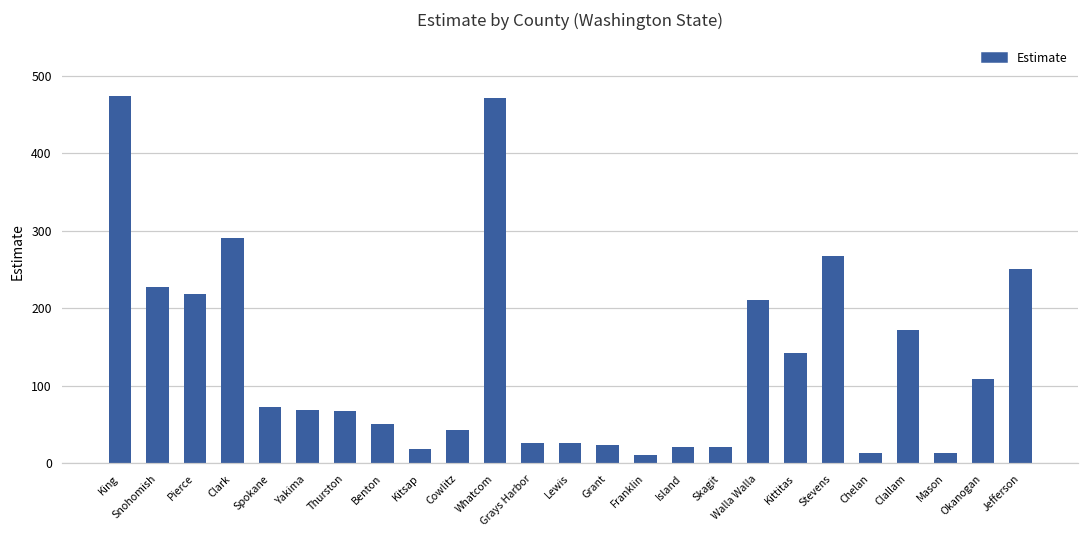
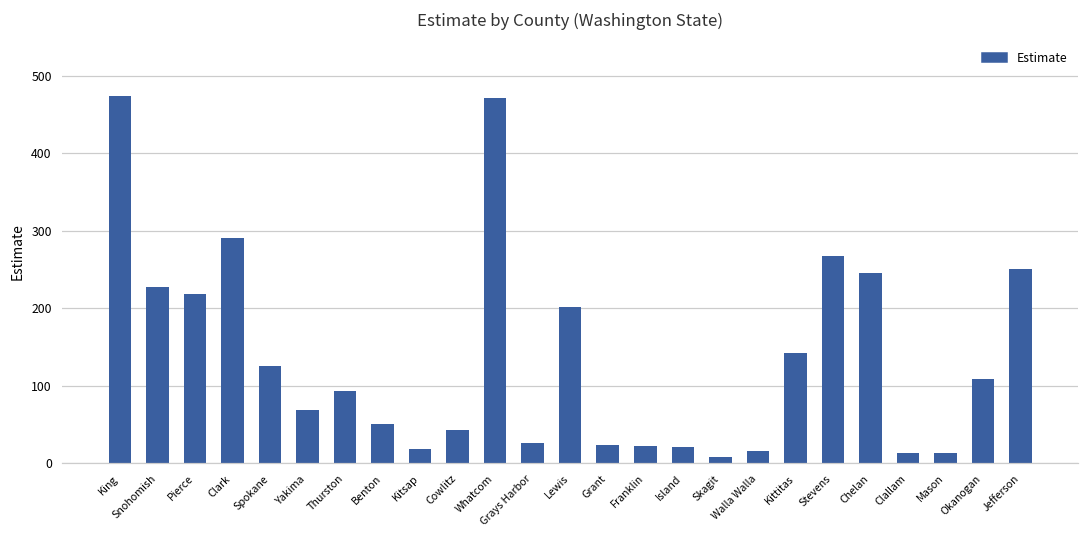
  {
    "King": 470,
    "Snohomish": 230,
    "Pierce": 220,
    "Clark": 290,
-   "Spokane": 70,
+   "Spokane": 130,
    "Yakima": 70,
-   "Thurston": 70,
+   "Thurston": 90,
    "Benton": 50,
    "Kitsap": 20,
    "Cowlitz": 40,
    "Whatcom": 470,
    "Grays Harbor": 30,
-   "Lewis": 30,
+   "Lewis": 200,
    "Grant": 20,
-   "Franklin": 10,
+   "Franklin": 20,
    "Island": 20,
-   "Skagit": 20,
-   "Walla Walla": 210,
+   "Skagit": 10,
+   "Walla Walla": 20,
    "Kittitas": 140,
    "Stevens": 270,
-   "Chelan": 10,
-   "Clallam": 170,
+   "Chelan": 250,
+   "Clallam": 10,
    "Mason": 10,
    "Okanogan": 110,
    "Jefferson": 250
  }
